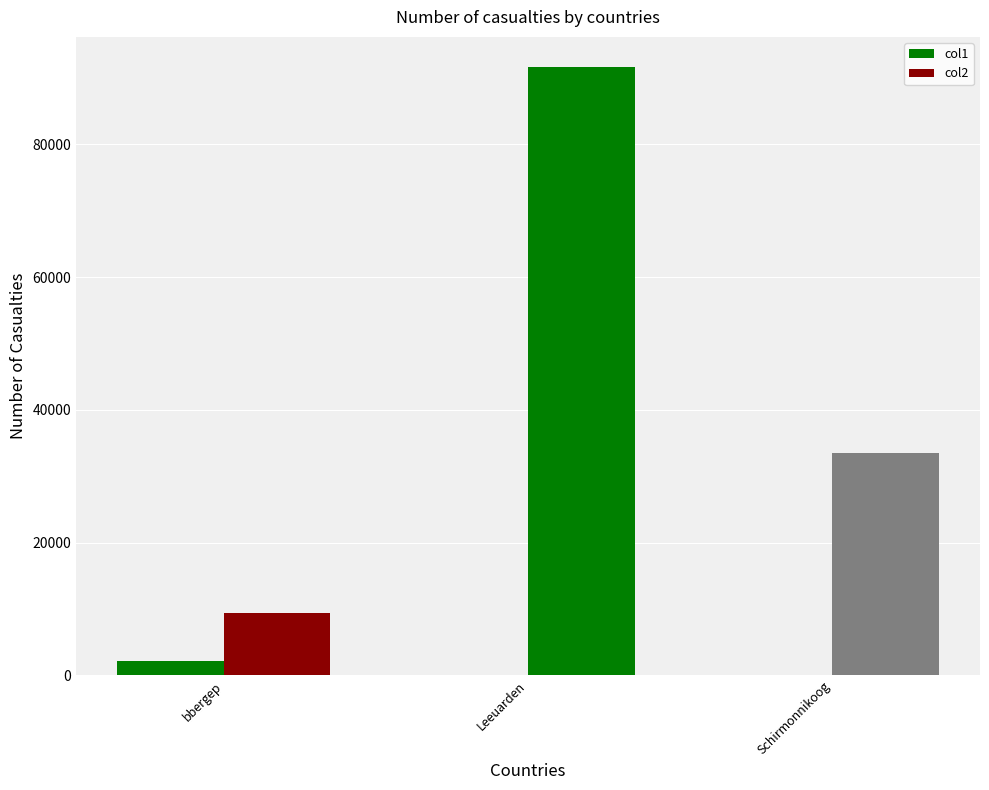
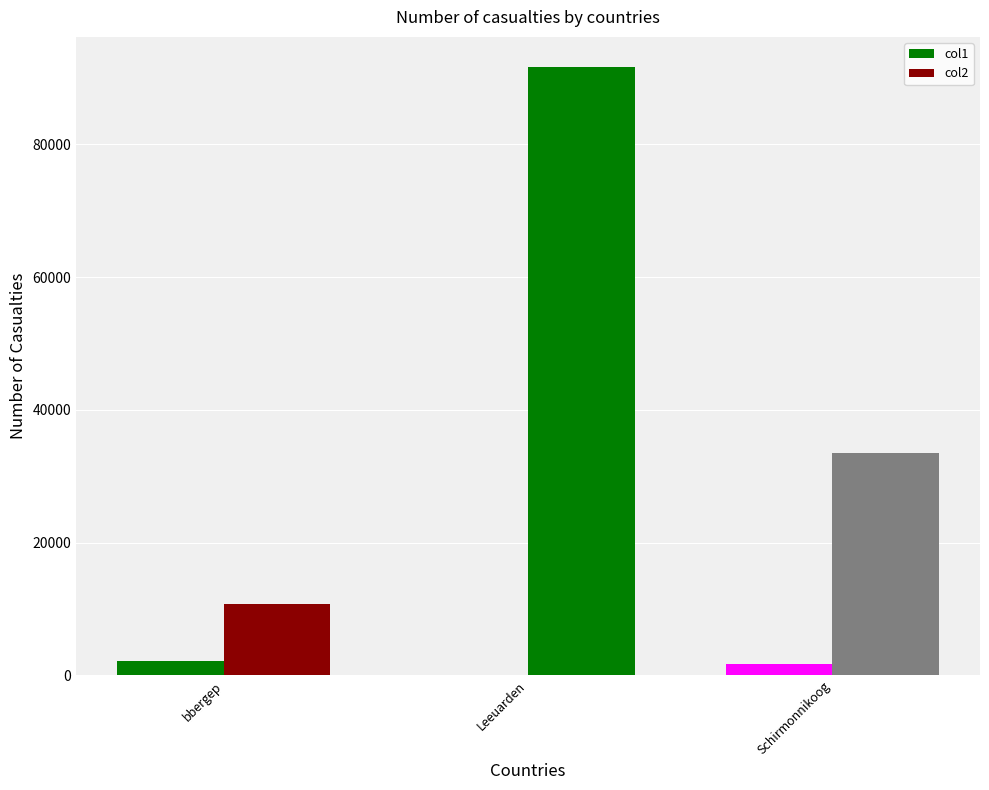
  {
    "col1": {
      "bbergep": 2000,
-     "Schirmonnikoog": 0
+     "Schirmonnikoog": 2000
    },
    "col2": {
-     "bbergep": 9000,
+     "bbergep": 11000,
      "Leeuarden": 92000,
      "Schirmonnikoog": 33000
    }
  }
